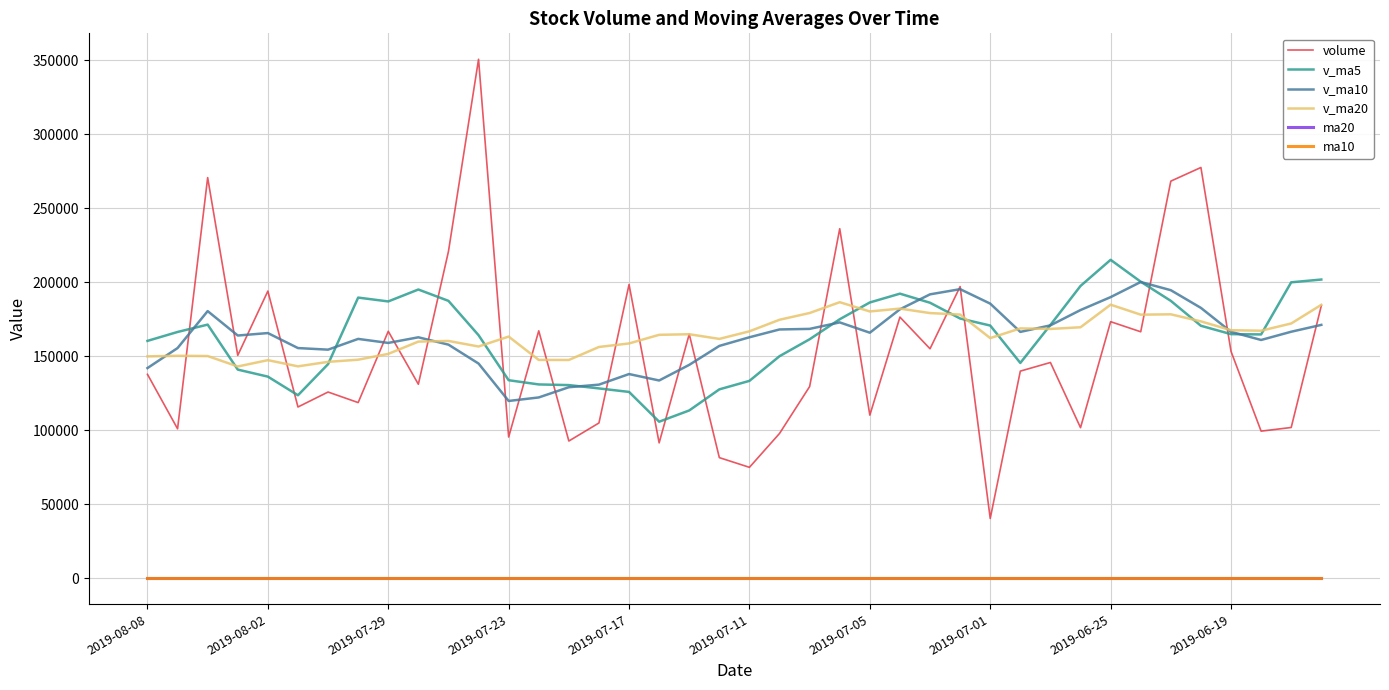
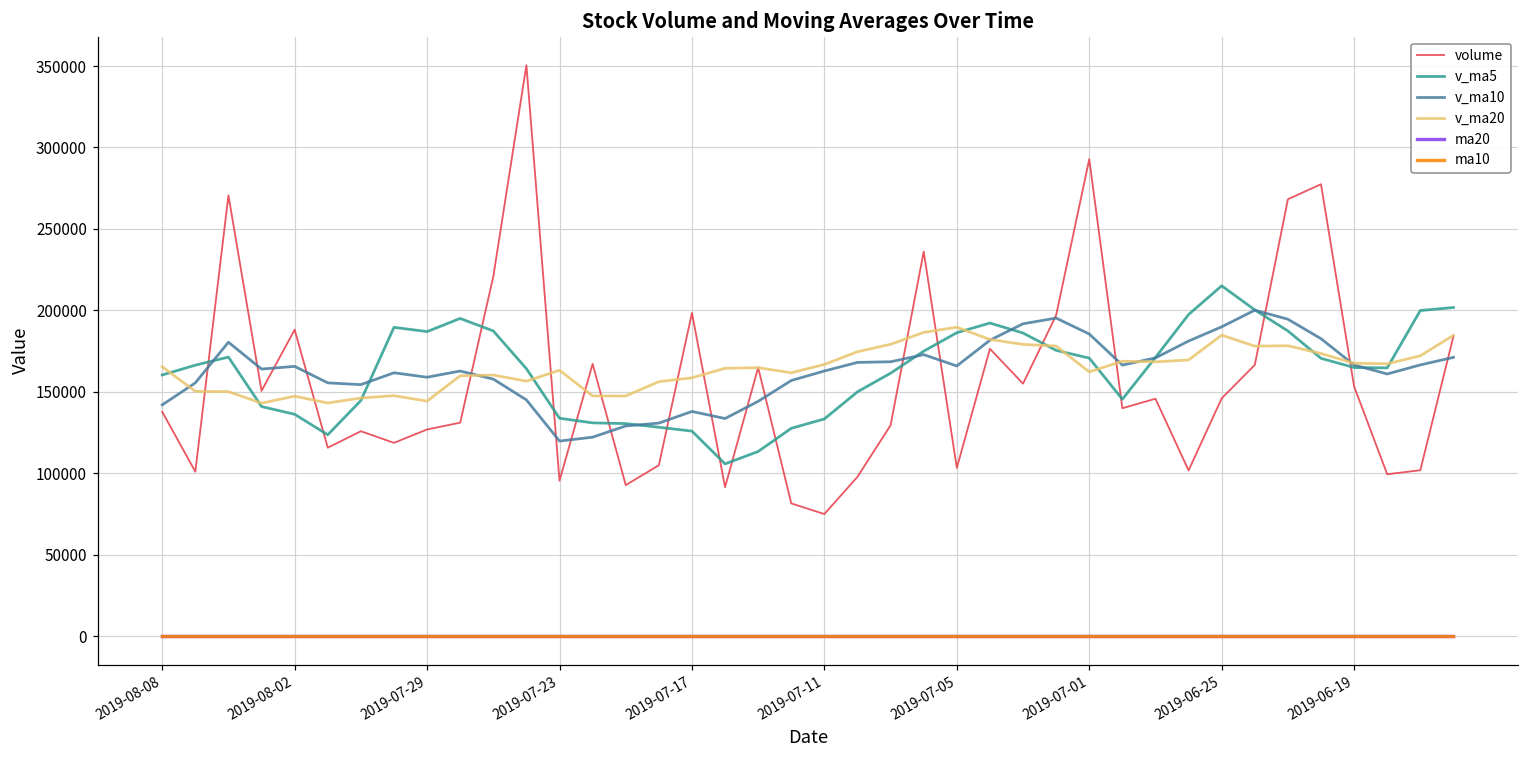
  {
    "volume": {
      "2019-08-08": 138000,
-     "2019-08-02": 194000,
-     "2019-07-29": 167000,
+     "2019-08-02": 188000,
+     "2019-07-29": 127000,
      "2019-07-23": 95000,
      "2019-07-17": 198000,
      "2019-07-11": 75000,
-     "2019-07-05": 110000,
-     "2019-07-01": 40000,
-     "2019-06-25": 173000,
+     "2019-07-05": 103000,
+     "2019-07-01": 293000,
+     "2019-06-25": 146000,
      "2019-06-19": 153000
    },
    "v_ma20": {
-     "2019-08-08": 150000,
+     "2019-08-08": 165000,
      "2019-08-02": 147000,
-     "2019-07-29": 152000,
+     "2019-07-29": 144000,
      "2019-07-23": 163000,
      "2019-07-17": 159000,
      "2019-07-11": 167000,
-     "2019-07-05": 180000,
+     "2019-07-05": 190000,
      "2019-07-01": 162000,
      "2019-06-25": 185000
    },
    "ma10": {
      "2019-08-08": 0,
      "2019-08-02": 0,
      "2019-07-29": 0,
      "2019-07-23": 0,
      "2019-07-17": 0,
      "2019-07-11": 0,
      "2019-07-05": 0,
      "2019-07-01": 0,
      "2019-06-25": 0,
      "2019-06-19": 0
    }
  }
